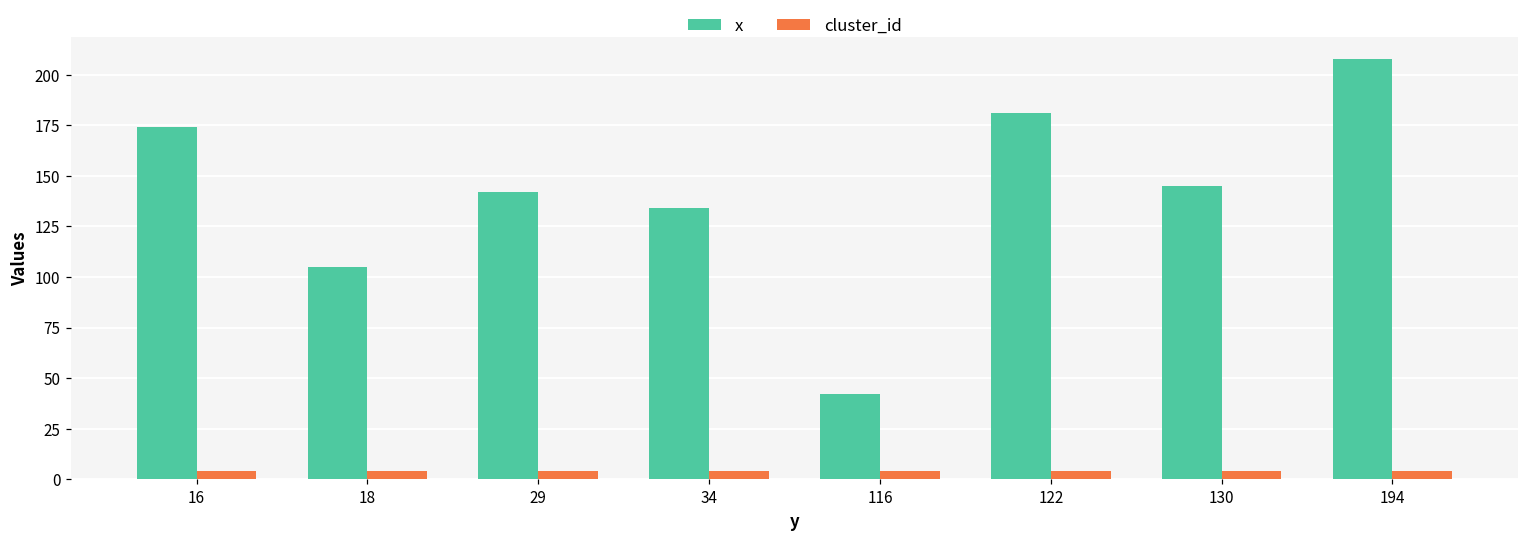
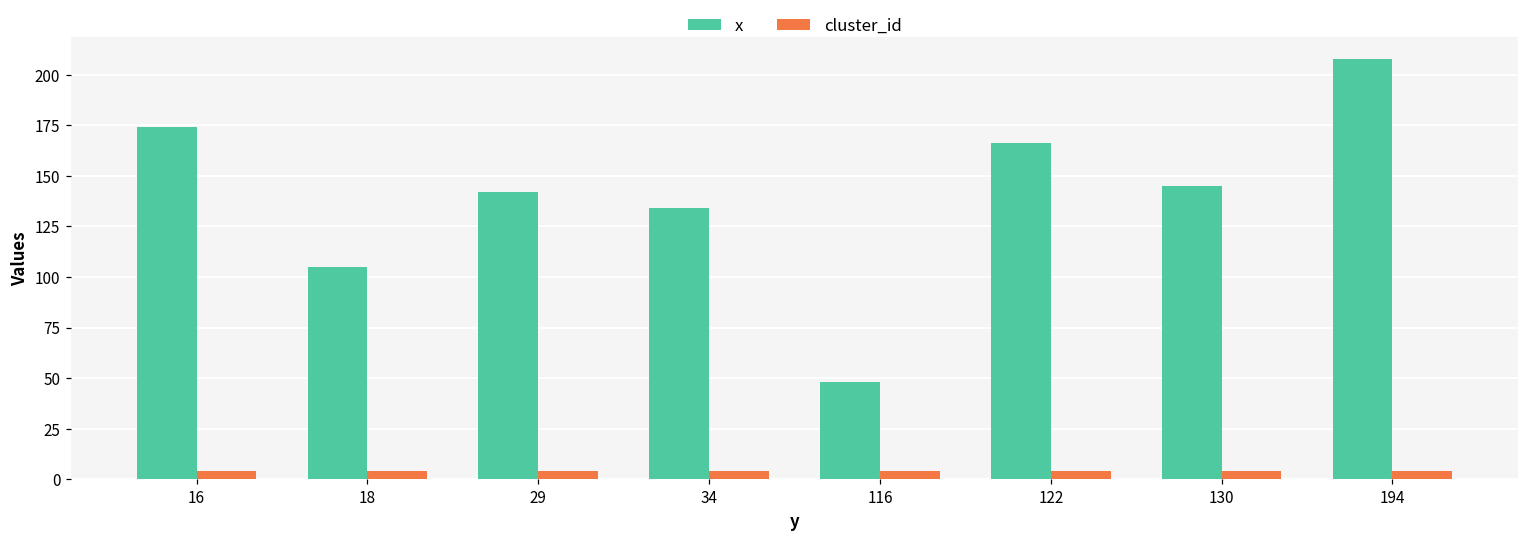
  {
    "x": {
      "16": 174,
      "18": 105,
      "29": 142,
      "34": 134,
-     "116": 42,
-     "122": 181,
+     "116": 48,
+     "122": 166,
      "130": 145,
      "194": 208
    },
    "cluster_id": {
      "16": 4,
      "18": 4,
      "29": 4,
      "34": 4,
      "116": 4,
      "122": 4,
      "130": 4,
      "194": 4
    }
  }
